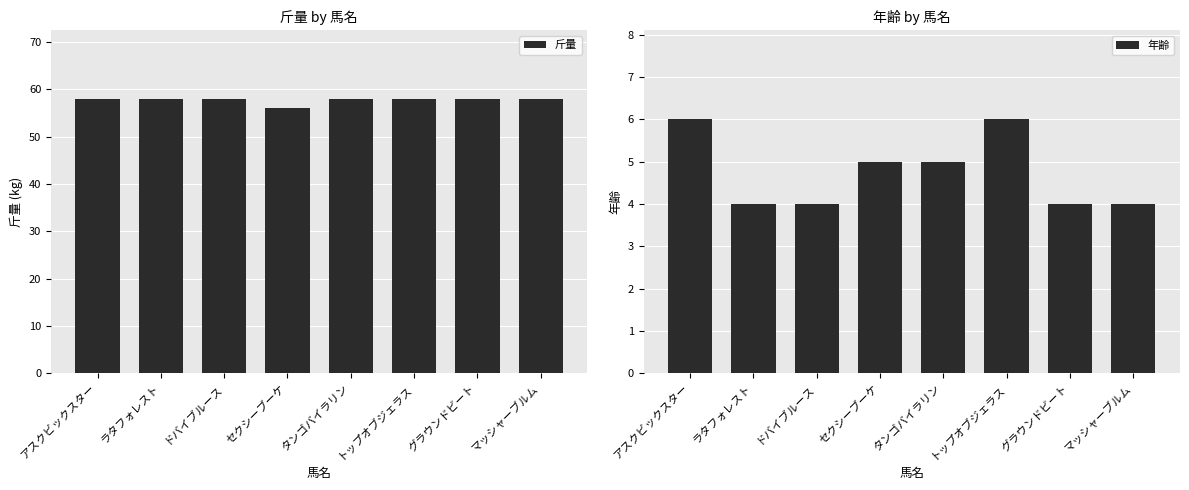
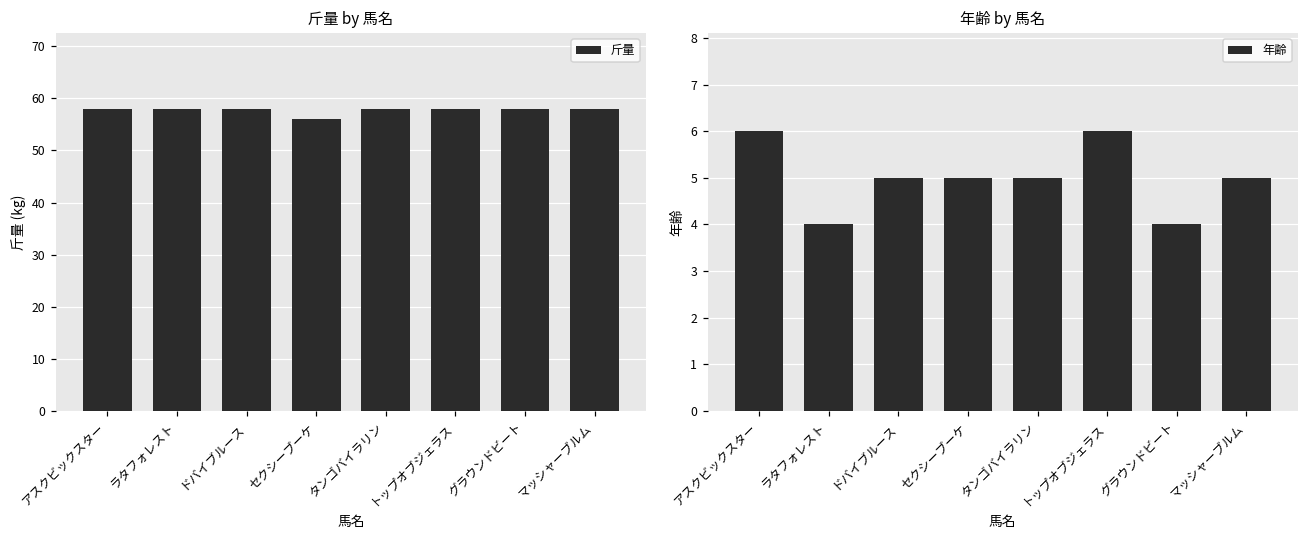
  {
    "斤量 by 馬名": {
      "アスクビックスター": 58,
      "ラタフォレスト": 58,
      "ドバイブルース": 58,
      "セクシーブーケ": 56,
      "タンゴバイラリン": 58,
      "トップオブジェラス": 58,
      "グラウンドビート": 58,
      "マッシャーブルム": 58
    },
    "年齢 by 馬名": {
      "アスクビックスター": 6,
      "ラタフォレスト": 4,
-     "ドバイブルース": 4,
+     "ドバイブルース": 5,
      "セクシーブーケ": 5,
      "タンゴバイラリン": 5,
      "トップオブジェラス": 6,
      "グラウンドビート": 4,
-     "マッシャーブルム": 4
+     "マッシャーブルム": 5
    }
  }
